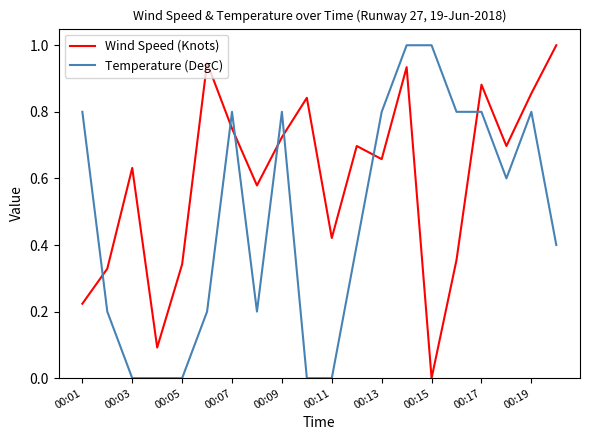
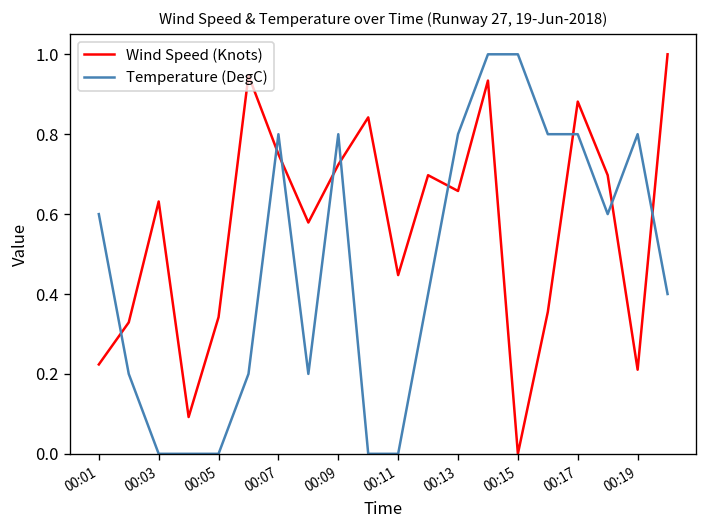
  {
    "Wind Speed (Knots)": {
      "00:01": 0.22,
      "00:03": 0.63,
      "00:05": 0.34,
      "00:07": 0.75,
      "00:09": 0.72,
-     "00:11": 0.42,
+     "00:11": 0.45,
      "00:13": 0.66,
      "00:15": 0.00,
      "00:17": 0.88,
-     "00:19": 0.86
+     "00:19": 0.21
    },
    "Temperature (DegC)": {
-     "00:01": 0.80,
+     "00:01": 0.60,
      "00:03": 0.00,
      "00:05": 0.00,
      "00:07": 0.80,
      "00:09": 0.80,
      "00:11": 0.00,
      "00:13": 0.80,
      "00:15": 1.00,
      "00:17": 0.80,
      "00:19": 0.80
    }
  }
